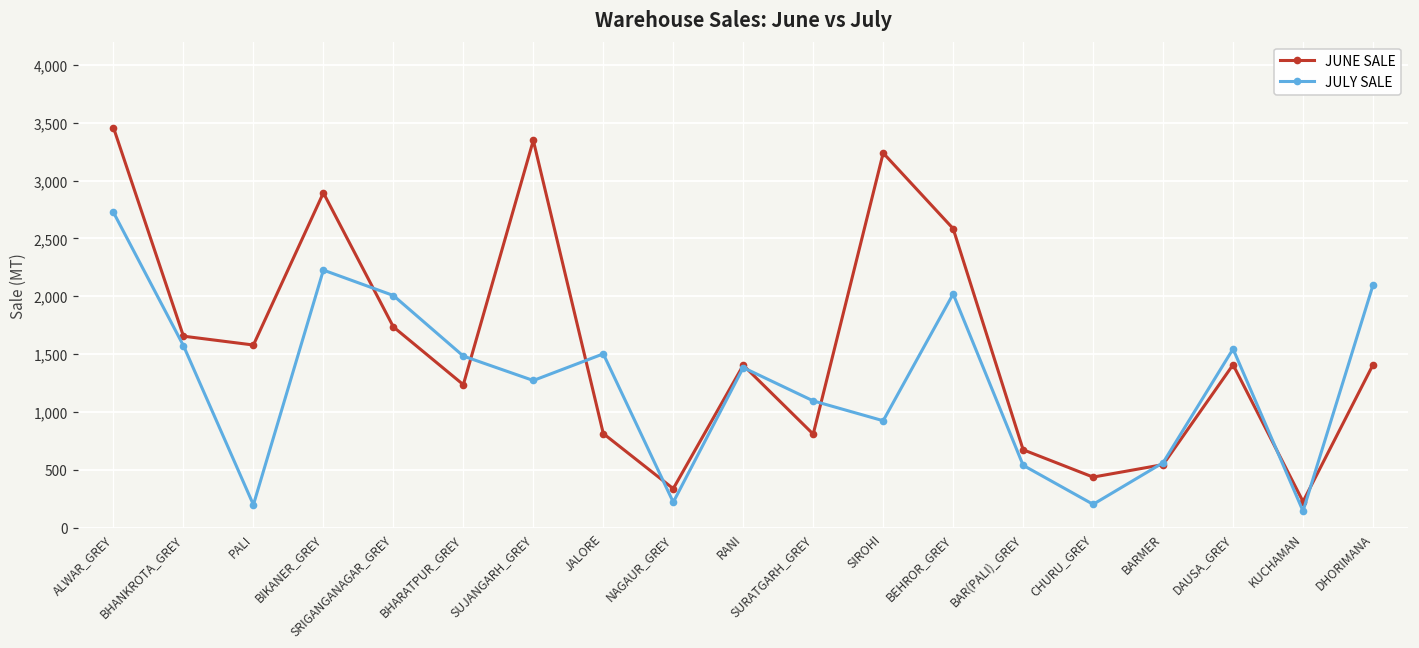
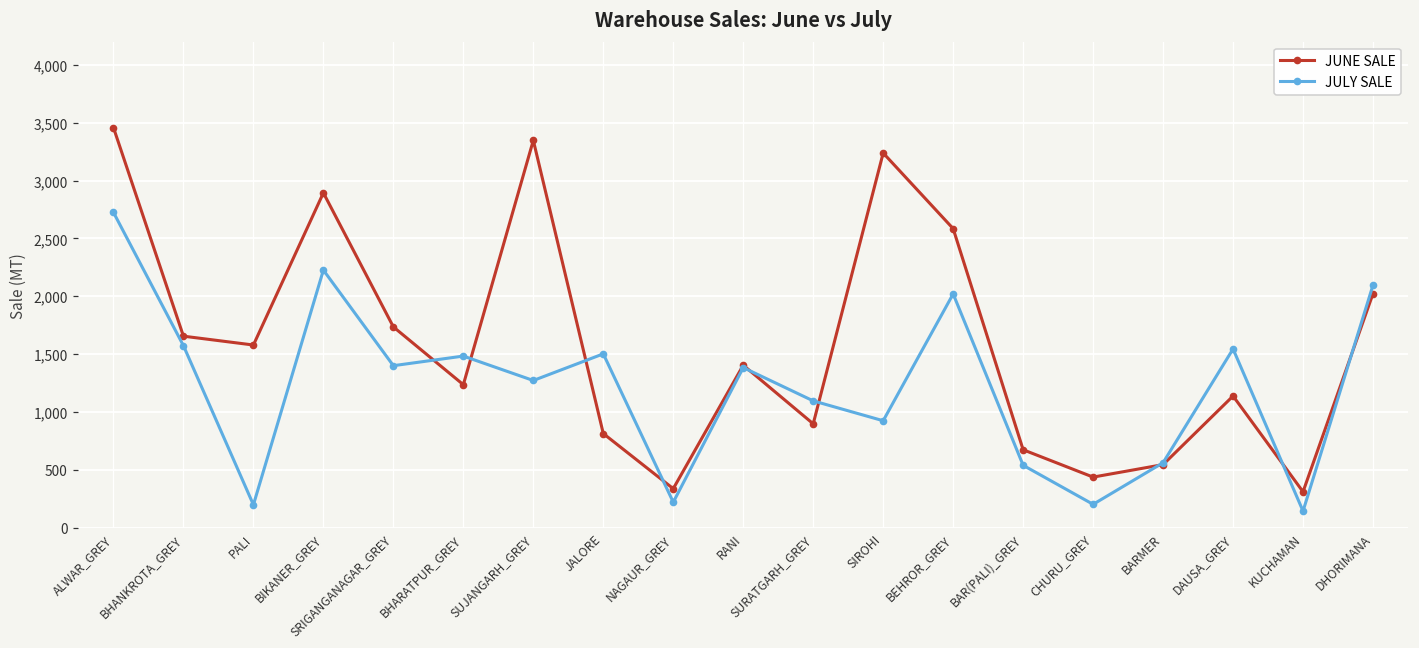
  {
    "JUNE SALE": {
      "ALWAR_GREY": "3,460",
      "BHANKROTA_GREY": "1,650",
      "PALI": "1,580",
      "BIKANER_GREY": "2,890",
      "SRIGANGANAGAR_GREY": "1,730",
      "BHARATPUR_GREY": "1,240",
      "SUJANGARH_GREY": "3,350",
      "JALORE": "810",
      "NAGAUR_GREY": "340",
-     "SURATGARH_GREY": "810",
+     "SURATGARH_GREY": "900",
      "SIROHI": "3,240",
      "BEHROR_GREY": "2,580",
      "BAR(PALI)_GREY": "670",
      "CHURU_GREY": "440",
-     "DAUSA_GREY": "1,410",
-     "KUCHAMAN": "220",
-     "DHORIMANA": "1,410"
+     "DAUSA_GREY": "1,140",
+     "KUCHAMAN": "310",
+     "DHORIMANA": "2,020"
    },
    "JULY SALE": {
      "ALWAR_GREY": "2,730",
      "BHANKROTA_GREY": "1,570",
      "PALI": "200",
      "BIKANER_GREY": "2,230",
-     "SRIGANGANAGAR_GREY": "2,010",
+     "SRIGANGANAGAR_GREY": "1,400",
      "BHARATPUR_GREY": "1,480",
      "SUJANGARH_GREY": "1,270",
      "JALORE": "1,500",
      "NAGAUR_GREY": "220",
      "SURATGARH_GREY": "1,100",
      "SIROHI": "920",
      "BEHROR_GREY": "2,020",
      "BAR(PALI)_GREY": "540",
      "CHURU_GREY": "200",
      "DAUSA_GREY": "1,540",
      "KUCHAMAN": "140",
      "DHORIMANA": "2,100"
    }
  }
